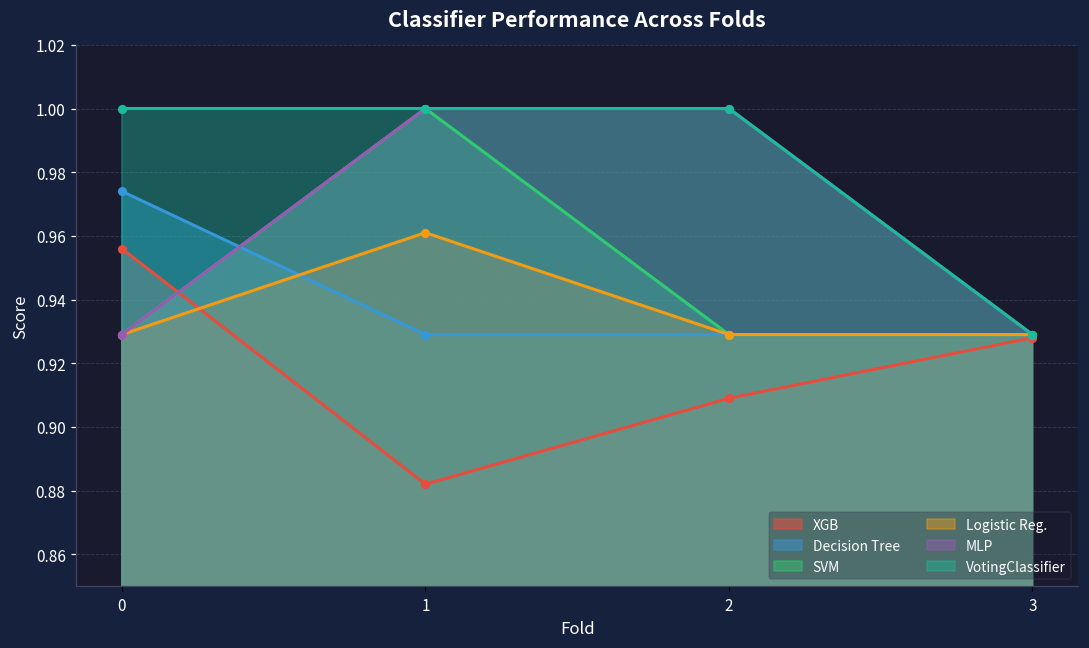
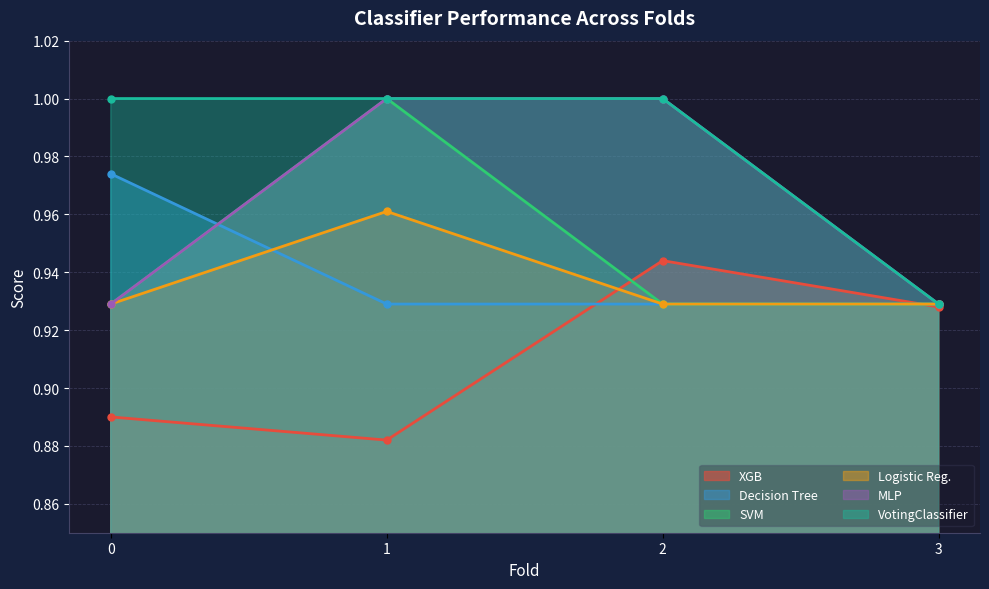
  {
    "XGB": {
-     "0": 0.956,
+     "0": 0.890,
      "1": 0.882,
-     "2": 0.909,
+     "2": 0.944,
      "3": 0.928
    },
    "Logistic Reg.": {
      "1": 0.961
    }
  }
